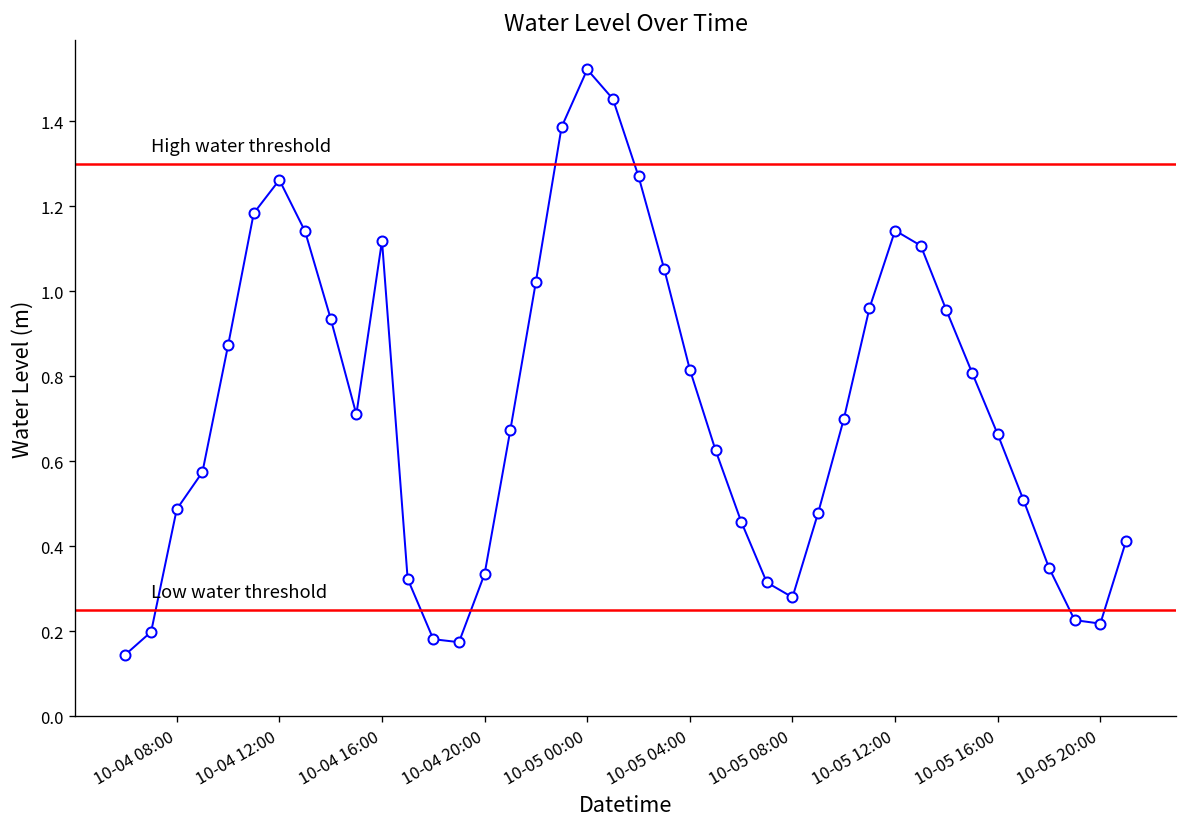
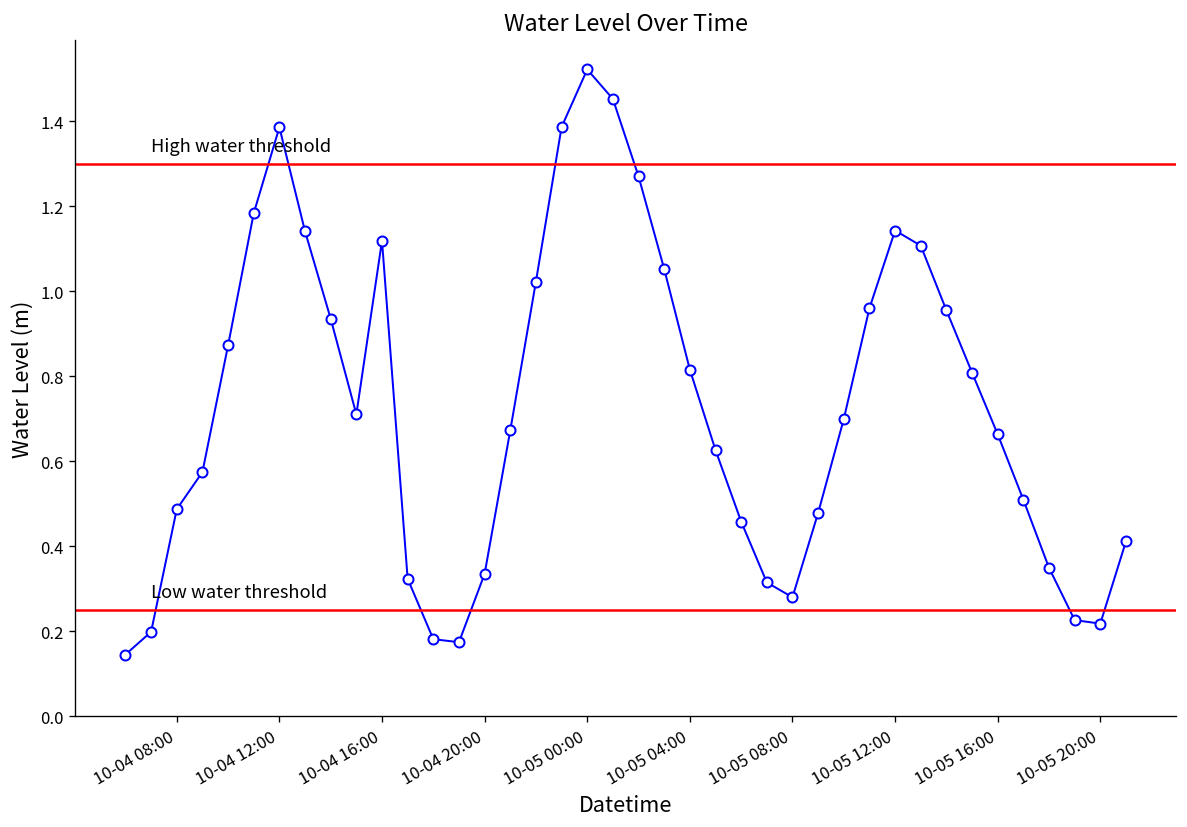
  {
    "10-04 08:00": 0.49,
-   "10-04 12:00": 1.26,
+   "10-04 12:00": 1.39,
    "10-04 16:00": 1.12,
    "10-04 20:00": 0.34,
    "10-05 00:00": 1.52,
    "10-05 04:00": 0.82,
    "10-05 08:00": 0.28,
    "10-05 12:00": 1.14,
    "10-05 16:00": 0.66,
    "10-05 20:00": 0.22
  }
